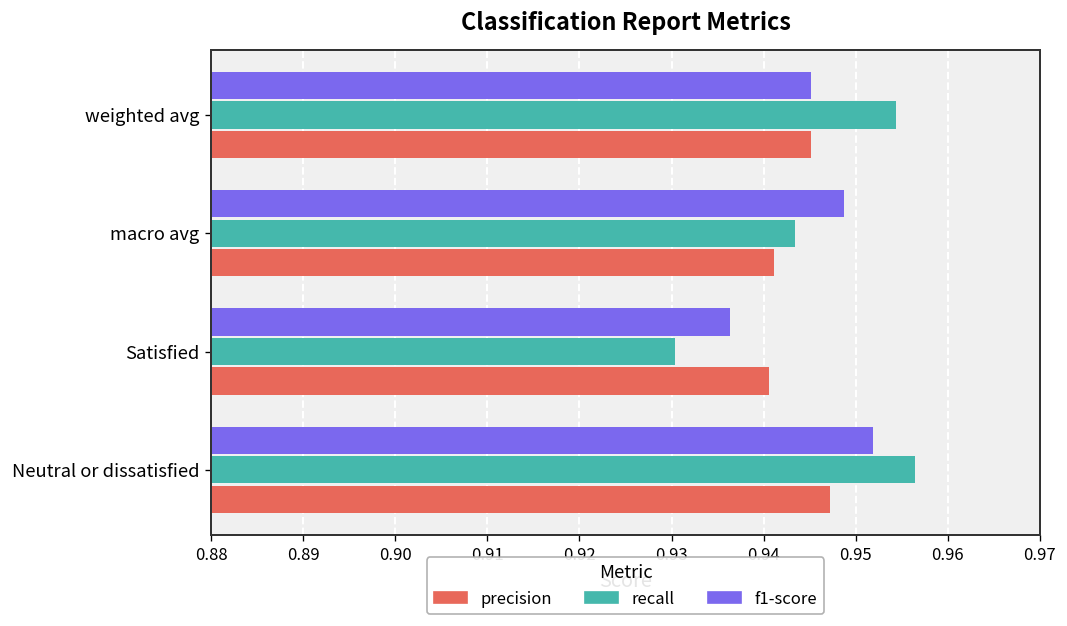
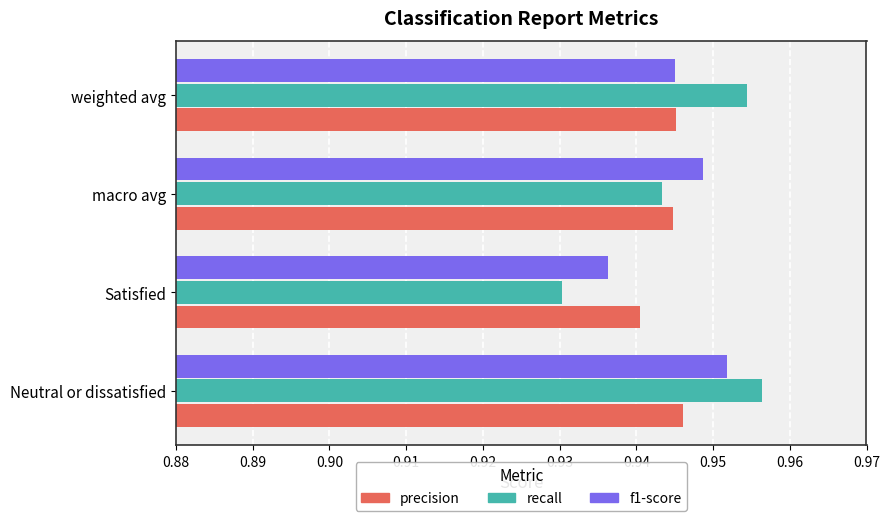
  {
    "precision": {
      "weighted avg": 0.945,
-     "macro avg": 0.941,
+     "macro avg": 0.945,
      "Satisfied": 0.941,
-     "Neutral or dissatisfied": 0.947
+     "Neutral or dissatisfied": 0.946
    },
    "recall": {
      "weighted avg": 0.954,
      "macro avg": 0.943,
      "Satisfied": 0.930,
      "Neutral or dissatisfied": 0.956
    },
    "f1-score": {
      "weighted avg": 0.945,
      "macro avg": 0.949,
      "Satisfied": 0.936,
      "Neutral or dissatisfied": 0.952
    }
  }
